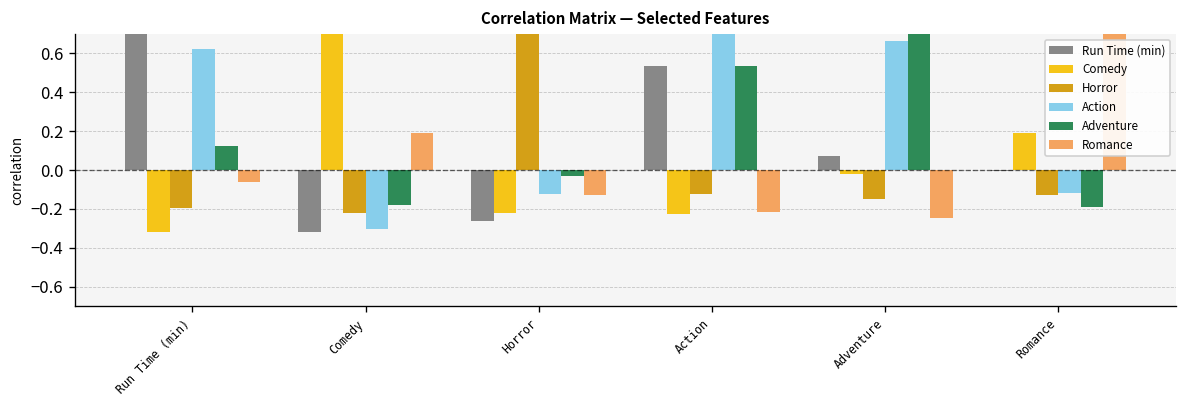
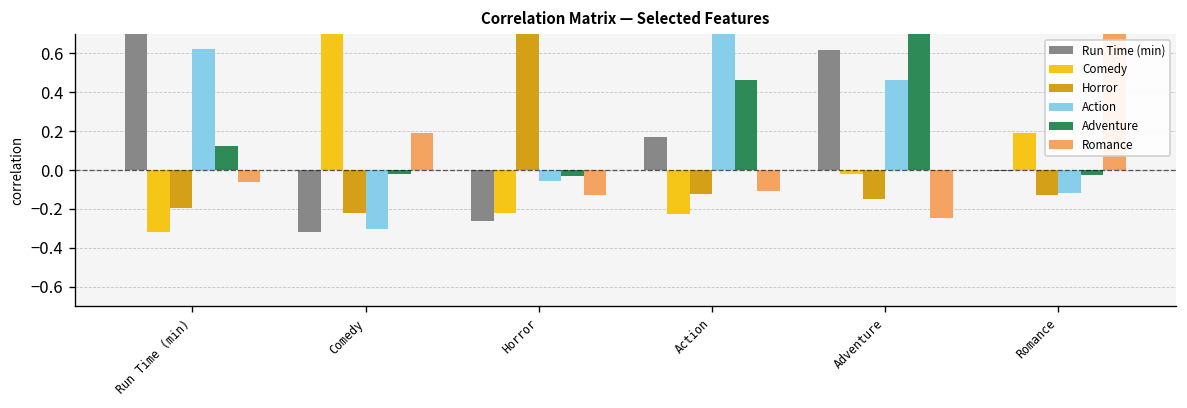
  {
    "Run Time (min)": {
      "Comedy": -0.32,
      "Horror": -0.26,
-     "Action": 0.54,
-     "Adventure": 0.07
+     "Action": 0.17,
+     "Adventure": 0.62
    },
    "Action": {
      "Run Time (min)": 0.62,
      "Comedy": -0.31,
-     "Horror": -0.13,
-     "Adventure": 0.66,
+     "Horror": -0.05,
+     "Adventure": 0.47,
      "Romance": -0.12
    },
    "Adventure": {
      "Run Time (min)": 0.12,
-     "Comedy": -0.18,
+     "Comedy": -0.02,
      "Horror": -0.03,
-     "Action": 0.53,
-     "Romance": -0.19
+     "Action": 0.47,
+     "Romance": -0.02
    },
    "Romance": {
      "Run Time (min)": -0.06,
      "Comedy": 0.19,
      "Horror": -0.13,
-     "Action": -0.22,
+     "Action": -0.11,
      "Adventure": -0.25
    }
  }
